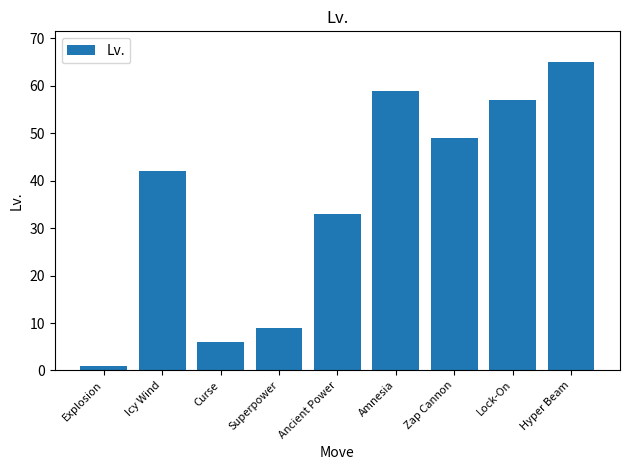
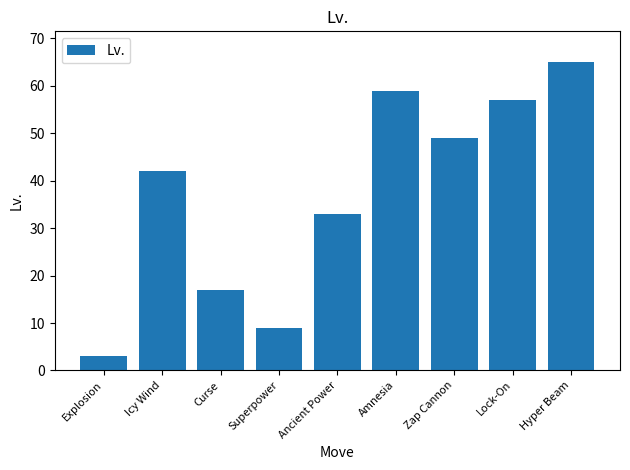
  {
-   "Explosion": 1,
+   "Explosion": 3,
    "Icy Wind": 42,
-   "Curse": 6,
+   "Curse": 17,
    "Superpower": 9,
    "Ancient Power": 33,
    "Amnesia": 59,
    "Zap Cannon": 49,
    "Lock-On": 57,
    "Hyper Beam": 65
  }
